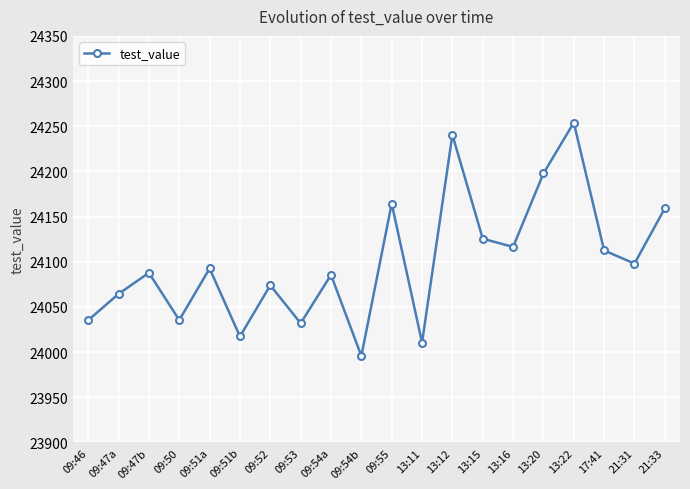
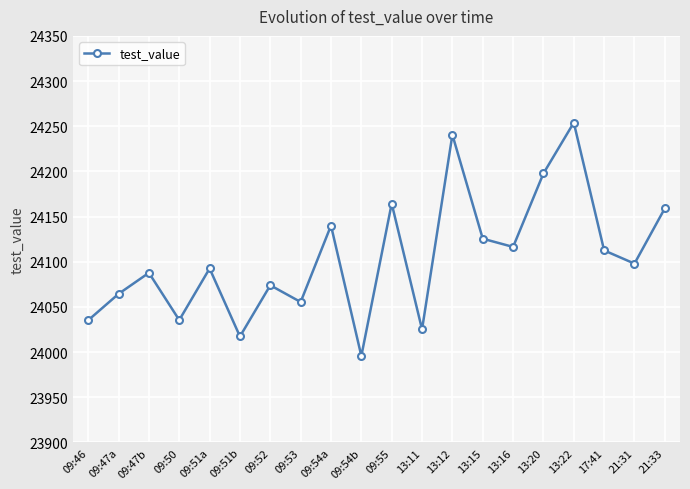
  {
    "09:46": 24040,
    "09:47a": 24060,
    "09:47b": 24090,
    "09:50": 24040,
    "09:51a": 24090,
    "09:51b": 24020,
    "09:52": 24070,
-   "09:53": 24030,
-   "09:54a": 24090,
+   "09:53": 24060,
+   "09:54a": 24140,
    "09:54b": 24000,
    "09:55": 24160,
-   "13:11": 24010,
+   "13:11": 24030,
    "13:12": 24240,
    "13:15": 24130,
    "13:16": 24120,
    "13:20": 24200,
    "13:22": 24250,
    "17:41": 24110,
    "21:31": 24100,
    "21:33": 24160
  }
